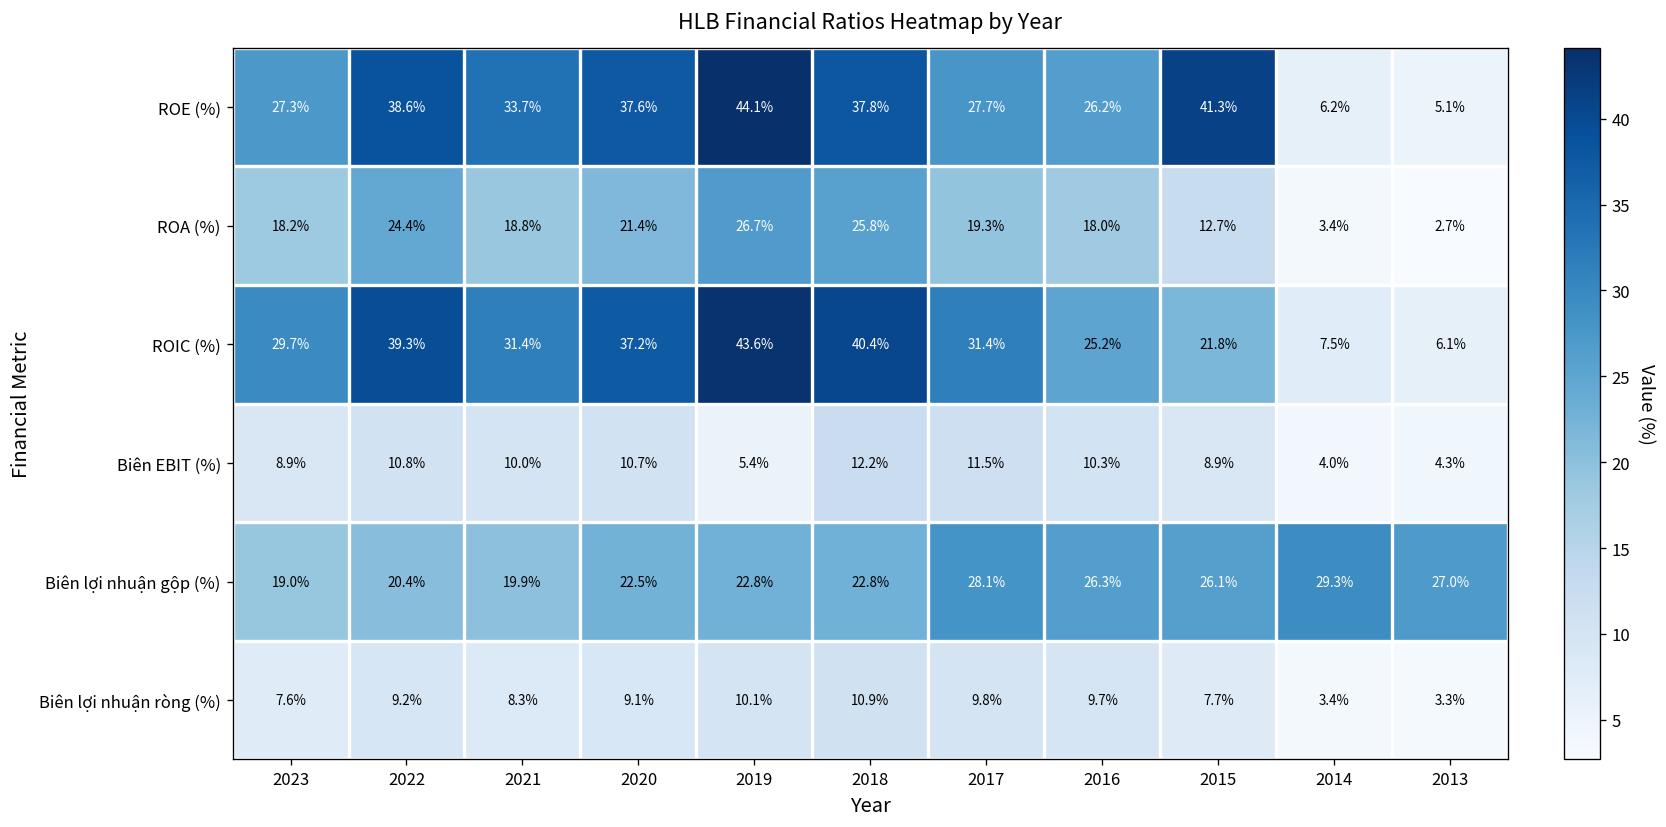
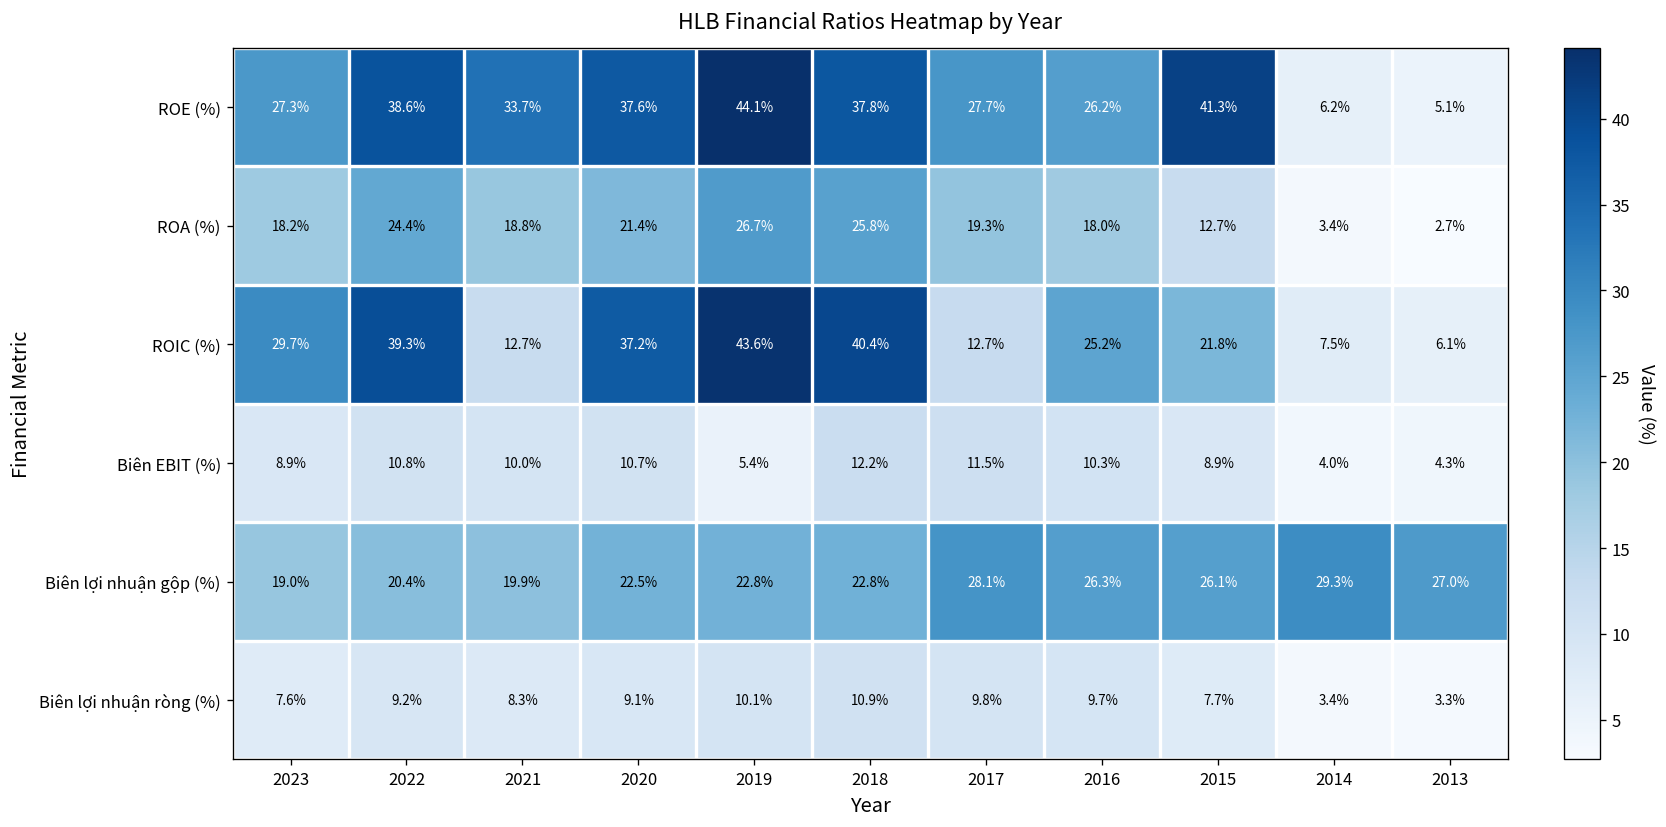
  {
    "ROE (%)": {
      "2023": "27.3%",
      "2022": "38.6%",
      "2021": "33.7%",
      "2020": "37.6%",
      "2019": "44.1%",
      "2018": "37.8%",
      "2017": "27.7%",
      "2016": "26.2%",
      "2015": "41.3%",
      "2014": "6.2%",
      "2013": "5.1%"
    },
    "ROA (%)": {
      "2023": "18.2%",
      "2022": "24.4%",
      "2021": "18.8%",
      "2020": "21.4%",
      "2019": "26.7%",
      "2018": "25.8%",
      "2017": "19.3%",
      "2016": "18.0%",
      "2015": "12.7%",
      "2014": "3.4%",
      "2013": "2.7%"
    },
    "ROIC (%)": {
      "2023": "29.7%",
      "2022": "39.3%",
-     "2021": "31.4%",
+     "2021": "12.7%",
      "2020": "37.2%",
      "2019": "43.6%",
      "2018": "40.4%",
-     "2017": "31.4%",
+     "2017": "12.7%",
      "2016": "25.2%",
      "2015": "21.8%",
      "2014": "7.5%",
      "2013": "6.1%"
    },
    "Biên EBIT (%)": {
      "2023": "8.9%",
      "2022": "10.8%",
      "2021": "10.0%",
      "2020": "10.7%",
      "2019": "5.4%",
      "2018": "12.2%",
      "2017": "11.5%",
      "2016": "10.3%",
      "2015": "8.9%",
      "2014": "4.0%",
      "2013": "4.3%"
    },
    "Biên lợi nhuận gộp (%)": {
      "2023": "19.0%",
      "2022": "20.4%",
      "2021": "19.9%",
      "2020": "22.5%",
      "2019": "22.8%",
      "2018": "22.8%",
      "2017": "28.1%",
      "2016": "26.3%",
      "2015": "26.1%",
      "2014": "29.3%",
      "2013": "27.0%"
    },
    "Biên lợi nhuận ròng (%)": {
      "2023": "7.6%",
      "2022": "9.2%",
      "2021": "8.3%",
      "2020": "9.1%",
      "2019": "10.1%",
      "2018": "10.9%",
      "2017": "9.8%",
      "2016": "9.7%",
      "2015": "7.7%",
      "2014": "3.4%",
      "2013": "3.3%"
    }
  }
